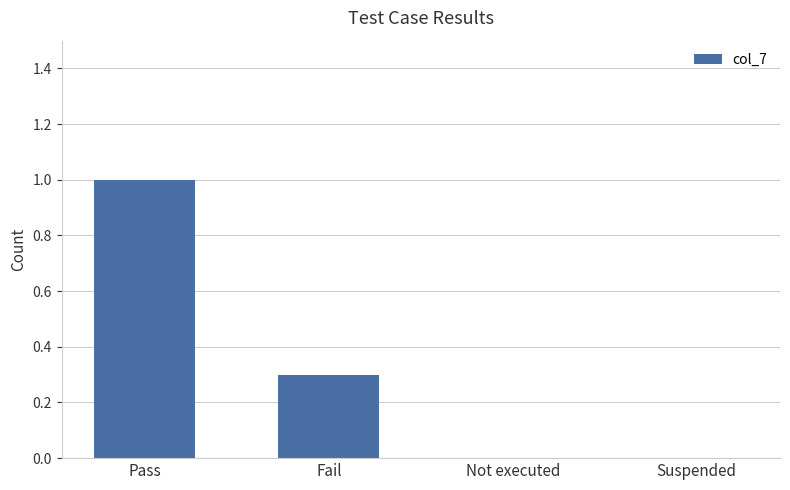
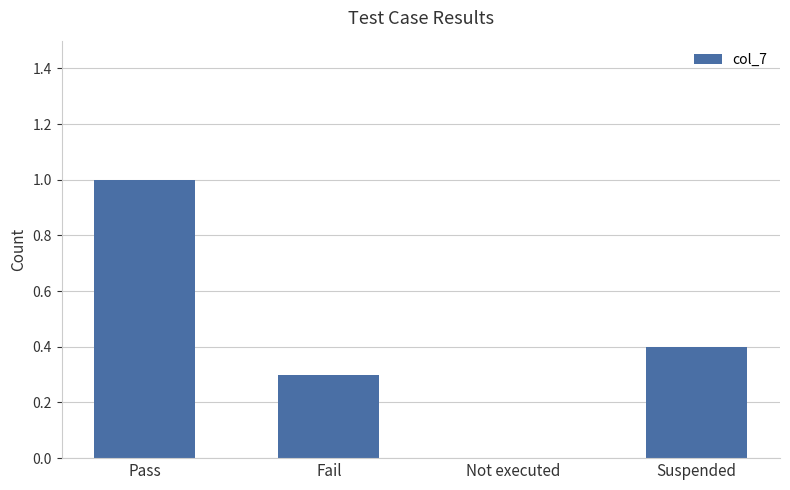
  {
    "Pass": 1.0,
    "Fail": 0.3,
    "Not executed": 0.0,
-   "Suspended": 0.0
+   "Suspended": 0.4
  }
